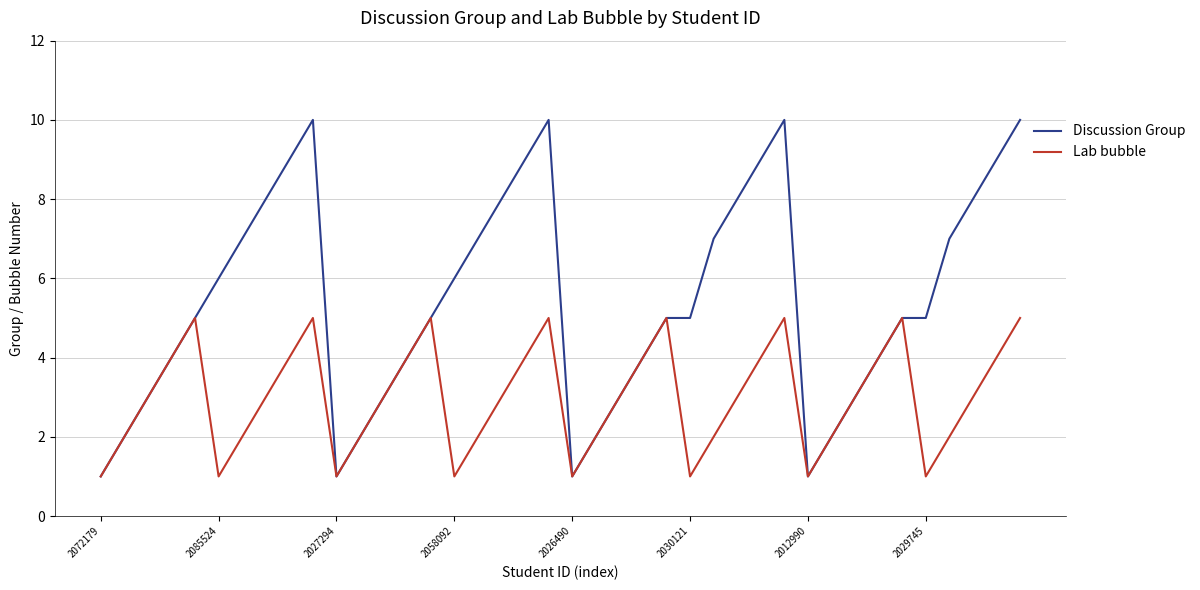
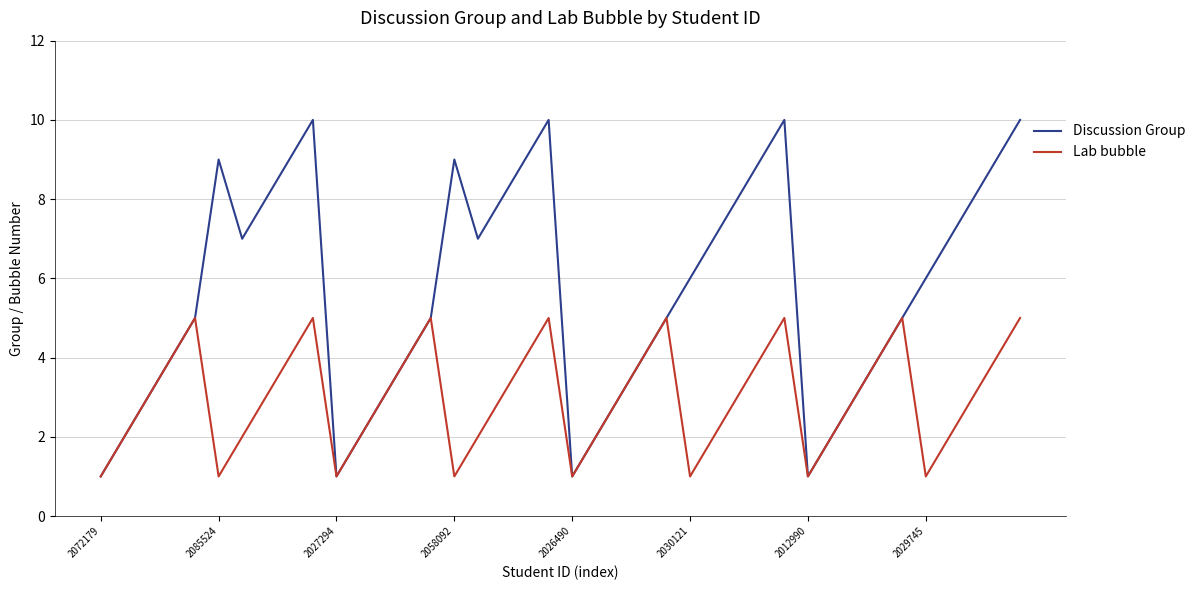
  {
    "Discussion Group": {
-     "2085524": 6,
-     "2058092": 6,
-     "2030121": 5,
-     "2029745": 5
+     "2085524": 9,
+     "2058092": 9,
+     "2030121": 6,
+     "2029745": 6
    },
    "Lab bubble": {
      "2085524": 1,
      "2058092": 1,
      "2030121": 1,
      "2029745": 1
    }
  }
